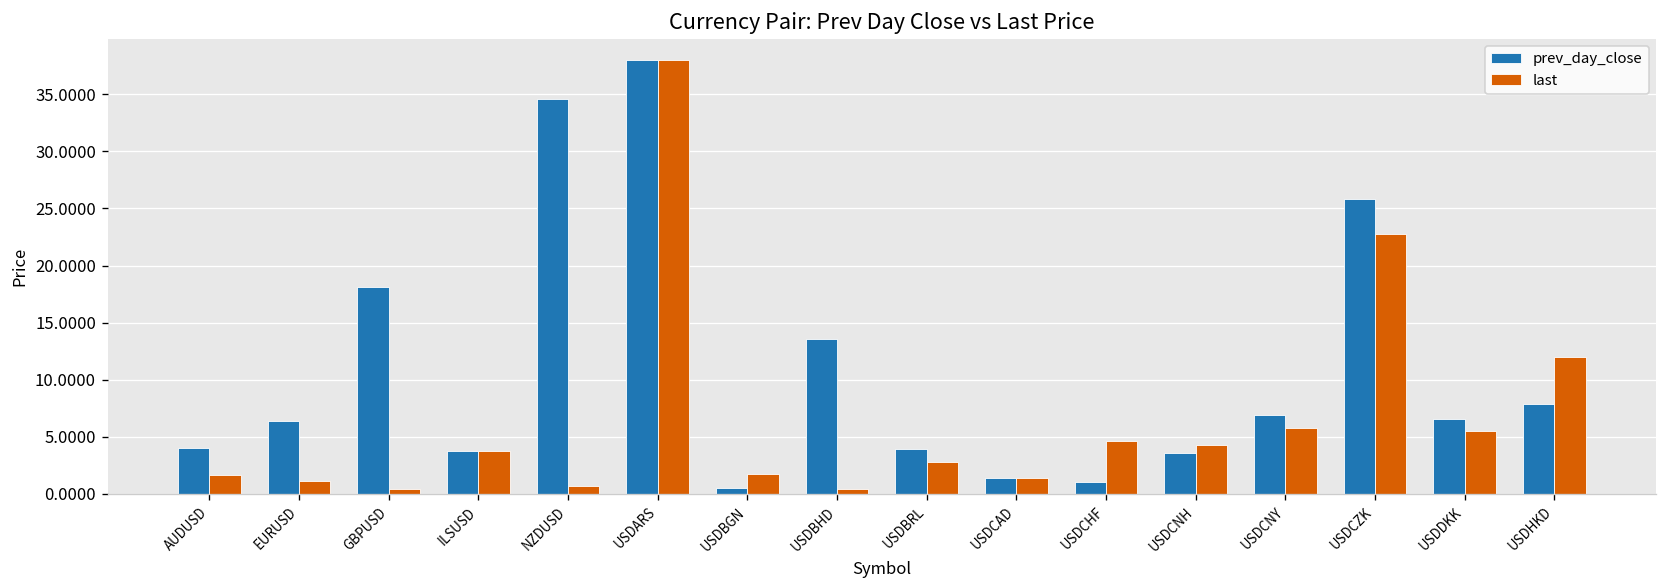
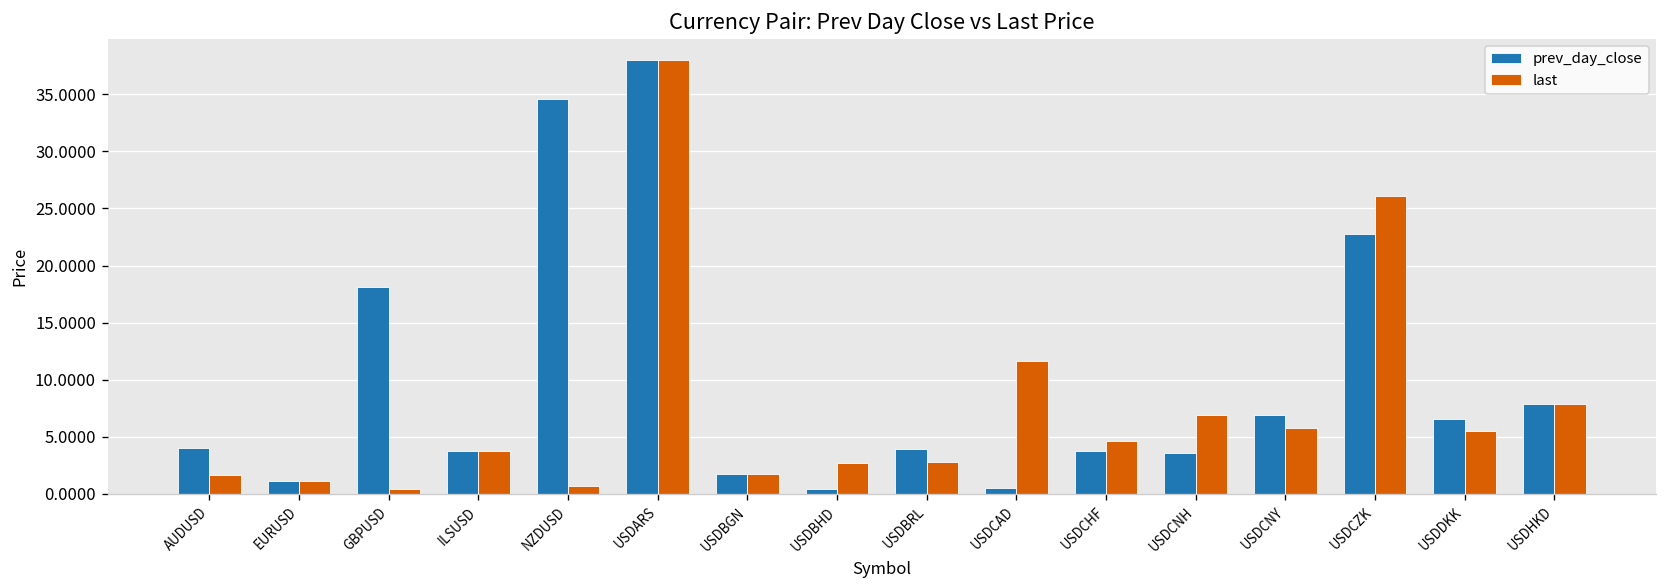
  {
    "prev_day_close": {
      "AUDUSD": 4,
-     "EURUSD": 6,
+     "EURUSD": 1,
      "GBPUSD": 18,
      "ILSUSD": 4,
      "NZDUSD": 35,
      "USDARS": 38,
-     "USDBGN": 1,
-     "USDBHD": 14,
+     "USDBGN": 2,
+     "USDBHD": 0,
      "USDBRL": 4,
-     "USDCAD": 1.4,
-     "USDCHF": 1,
+     "USDCAD": 0.5,
+     "USDCHF": 4,
      "USDCNH": 4,
      "USDCNY": 7,
-     "USDCZK": 26,
+     "USDCZK": 23,
      "USDDKK": 7,
      "USDHKD": 8
    },
    "last": {
      "AUDUSD": 2,
      "EURUSD": 1,
      "GBPUSD": 0,
      "ILSUSD": 4,
      "NZDUSD": 1,
      "USDARS": 38,
      "USDBGN": 2,
-     "USDBHD": 0,
+     "USDBHD": 3,
      "USDBRL": 3,
-     "USDCAD": 1,
+     "USDCAD": 12,
      "USDCHF": 5,
-     "USDCNH": 4,
+     "USDCNH": 7,
      "USDCNY": 6,
-     "USDCZK": 23,
+     "USDCZK": 26,
      "USDDKK": 6,
-     "USDHKD": 12
+     "USDHKD": 8
    }
  }
